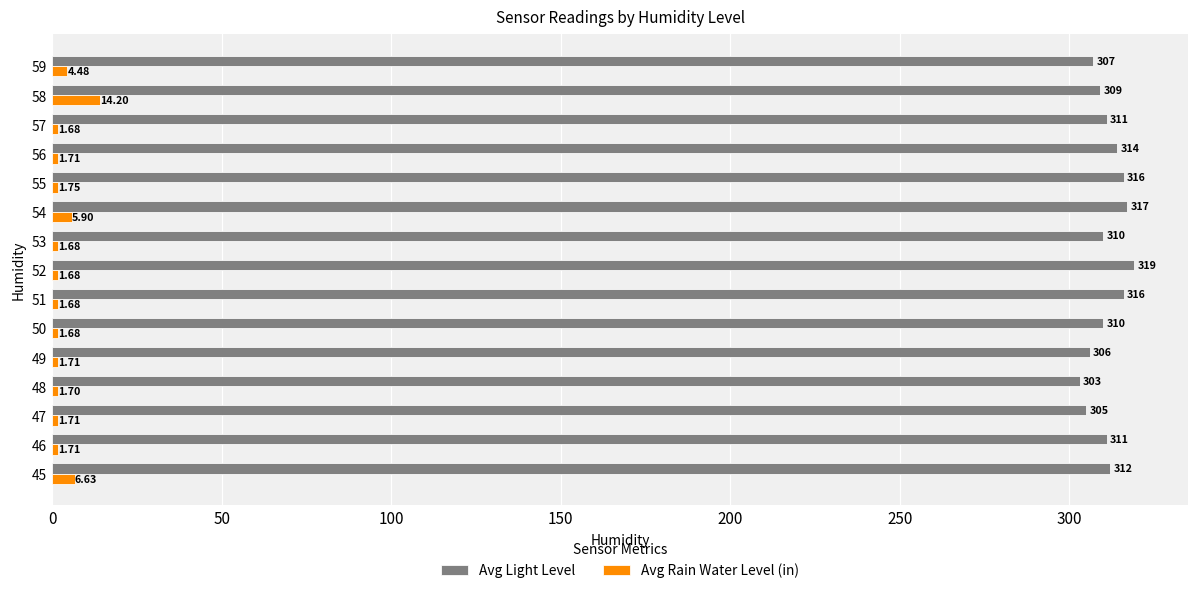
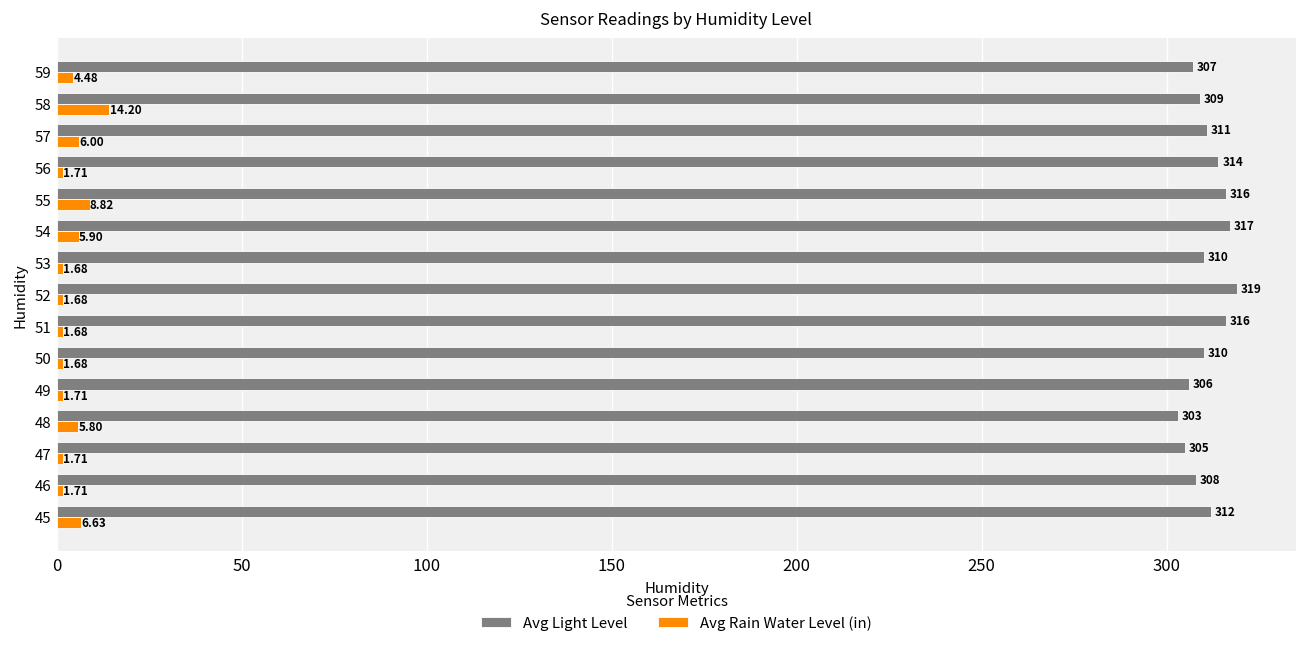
  {
    "Avg Light Level": {
      "59": 307,
      "58": 309,
      "57": 311,
      "56": 314,
      "55": 316,
      "54": 317,
      "53": 310,
      "52": 319,
      "51": 316,
      "50": 310,
      "49": 306,
      "48": 303,
      "47": 305,
-     "46": 311,
+     "46": 308,
      "45": 312
    },
    "Avg Rain Water Level (in)": {
      "59": 4.48,
      "58": 14.20,
-     "57": 1.68,
+     "57": 6.00,
      "56": 1.71,
-     "55": 1.75,
+     "55": 8.82,
      "54": 5.90,
      "53": 1.68,
      "52": 1.68,
      "51": 1.68,
      "50": 1.68,
      "49": 1.71,
-     "48": 1.70,
+     "48": 5.80,
      "47": 1.71,
      "46": 1.71,
      "45": 6.63
    }
  }
